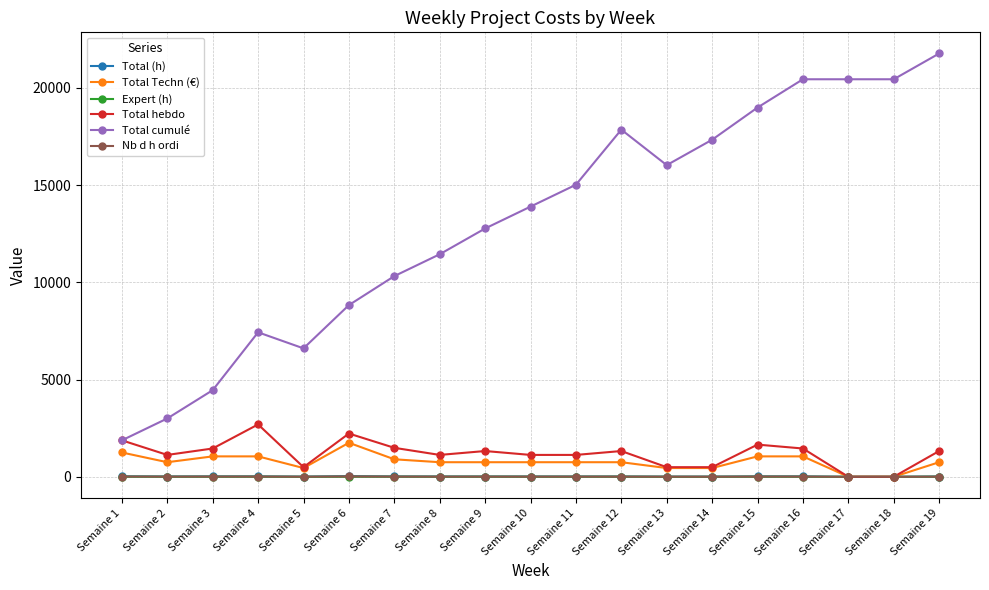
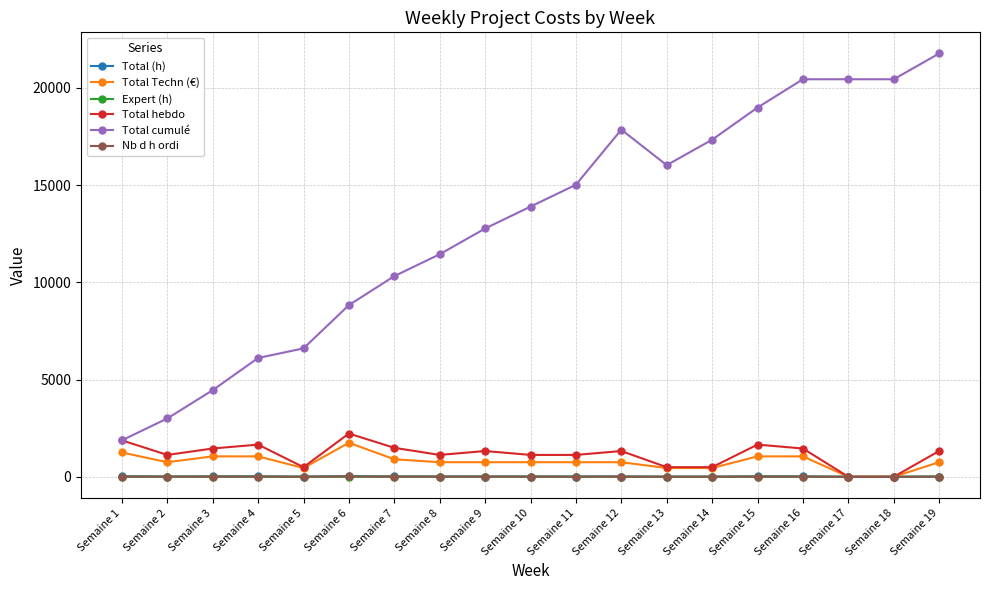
  {
    "Total Techn (€)": {
      "Semaine 1": 1300,
      "Semaine 2": 800,
      "Semaine 3": 1100,
      "Semaine 4": 1100,
      "Semaine 6": 1800,
      "Semaine 7": 900,
      "Semaine 8": 800,
      "Semaine 9": 800,
      "Semaine 10": 800,
      "Semaine 11": 800,
      "Semaine 12": 800,
      "Semaine 15": 1100,
      "Semaine 16": 1100,
      "Semaine 19": 800
    },
    "Total hebdo": {
      "Semaine 2": 1100,
      "Semaine 3": 1500,
-     "Semaine 4": 2700,
+     "Semaine 4": 1700,
      "Semaine 6": 2200,
      "Semaine 7": 1500,
      "Semaine 8": 1100,
      "Semaine 9": 1300,
      "Semaine 10": 1100,
      "Semaine 11": 1100,
      "Semaine 12": 1300,
      "Semaine 15": 1700,
      "Semaine 16": 1500,
      "Semaine 19": 1300
    },
    "Total cumulé": {
      "Semaine 2": 3000,
      "Semaine 3": 4500,
-     "Semaine 4": 7400,
+     "Semaine 4": 6100,
      "Semaine 5": 6600,
      "Semaine 6": 8800,
      "Semaine 7": 10300,
      "Semaine 8": 11400,
      "Semaine 9": 12800,
      "Semaine 10": 13900,
      "Semaine 11": 15000,
      "Semaine 12": 17900,
      "Semaine 13": 16000,
      "Semaine 14": 17300,
      "Semaine 15": 19000,
      "Semaine 16": 20400,
      "Semaine 17": 20400,
      "Semaine 18": 20400,
      "Semaine 19": 21800
    }
  }
